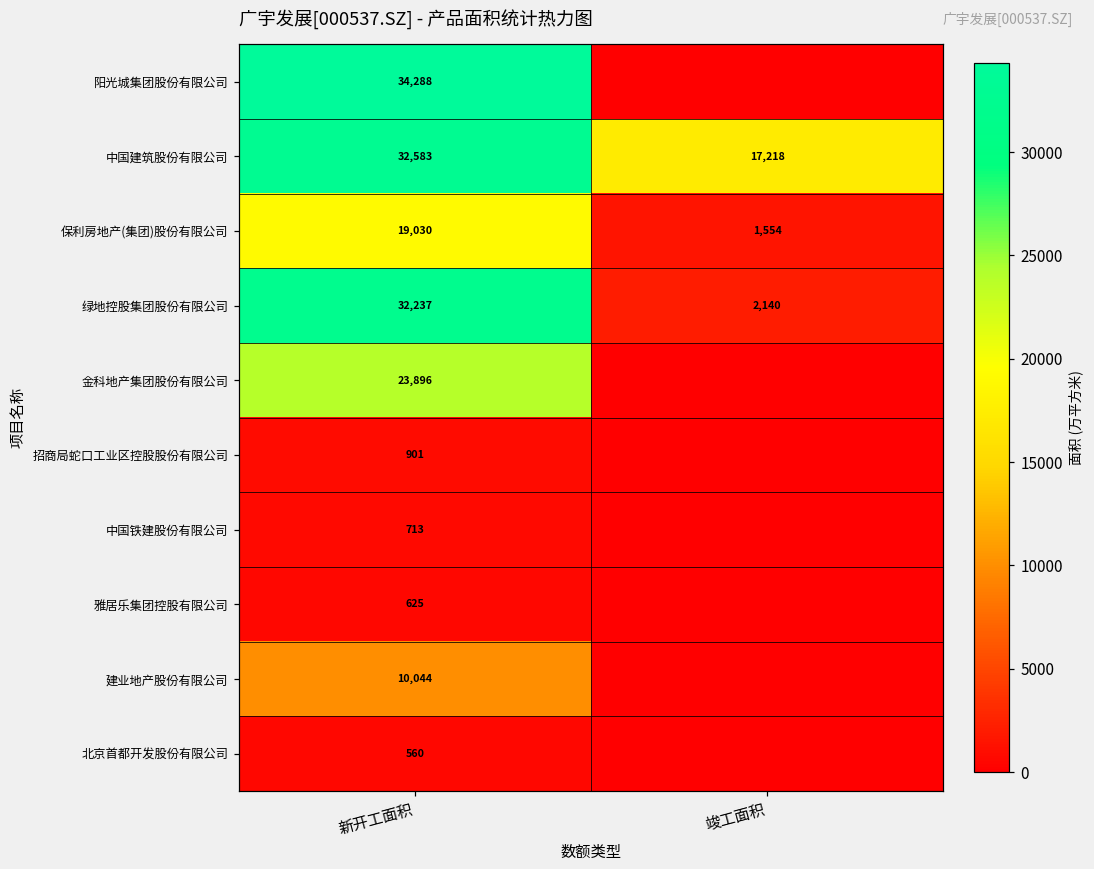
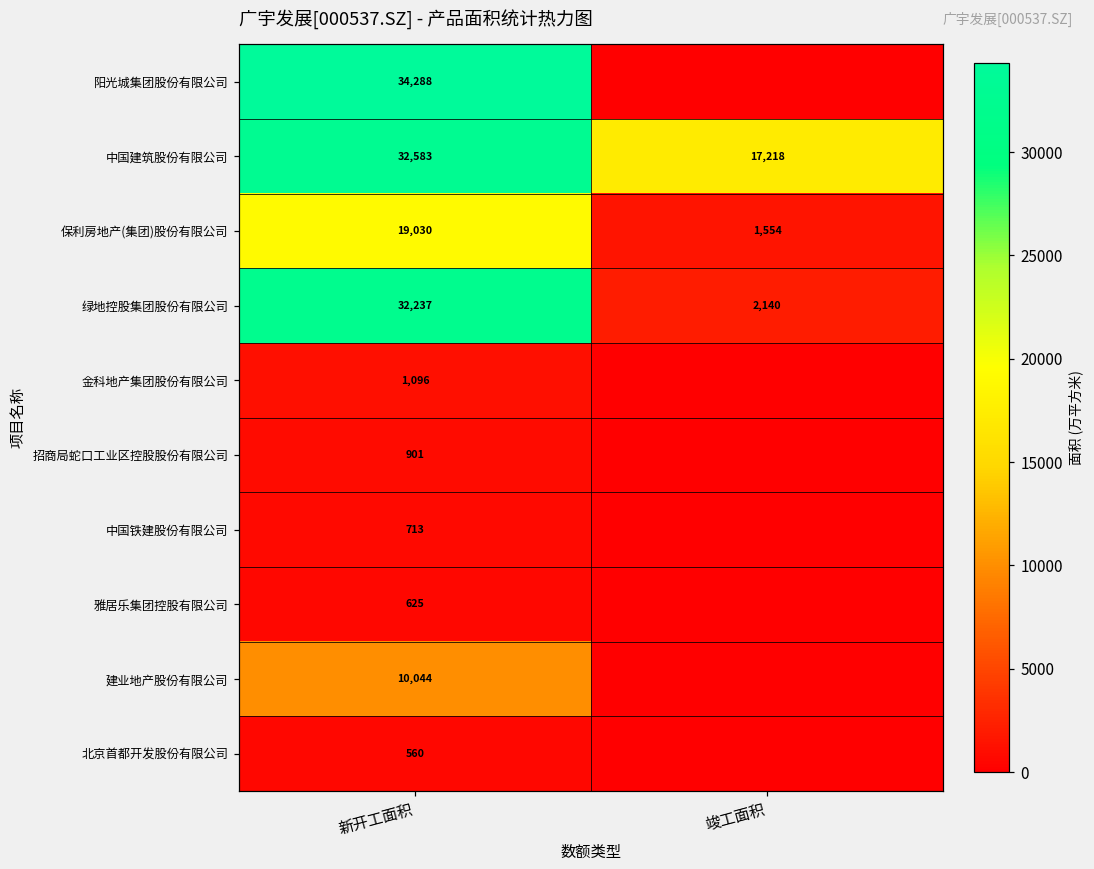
  {
    "阳光城集团股份有限公司": {
      "新开工面积": "34,288"
    },
    "中国建筑股份有限公司": {
      "新开工面积": "32,583",
      "竣工面积": "17,218"
    },
    "保利房地产(集团)股份有限公司": {
      "新开工面积": "19,030",
      "竣工面积": "1,554"
    },
    "绿地控股集团股份有限公司": {
      "新开工面积": "32,237",
      "竣工面积": "2,140"
    },
    "金科地产集团股份有限公司": {
-     "新开工面积": "23,896"
+     "新开工面积": "1,096"
    },
    "招商局蛇口工业区控股股份有限公司": {
      "新开工面积": "901"
    },
    "中国铁建股份有限公司": {
      "新开工面积": "713"
    },
    "雅居乐集团控股有限公司": {
      "新开工面积": "625"
    },
    "建业地产股份有限公司": {
      "新开工面积": "10,044"
    },
    "北京首都开发股份有限公司": {
      "新开工面积": "560"
    }
  }
